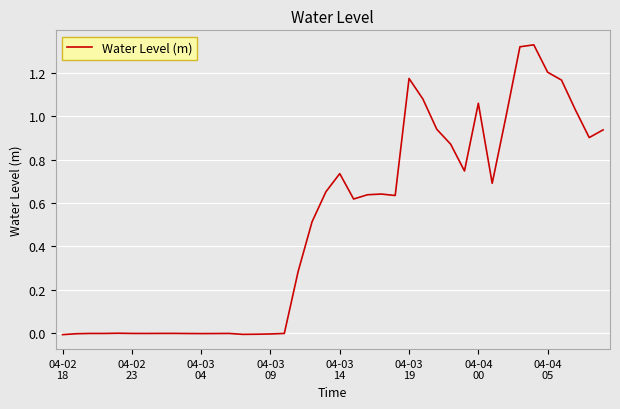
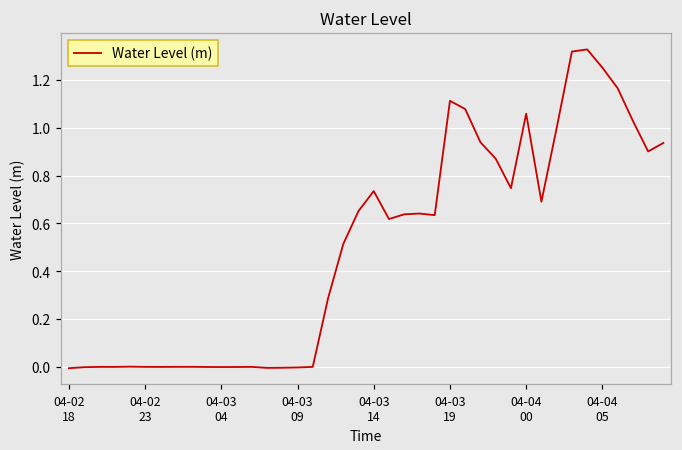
  {
    "04-02 18": -0.01,
    "04-02 23": 0.00,
    "04-03 04": 0.00,
    "04-03 09": 0.00,
    "04-03 14": 0.74,
-   "04-03 19": 1.17,
+   "04-03 19": 1.11,
    "04-04 00": 1.06,
-   "04-04 05": 1.20
+   "04-04 05": 1.25
  }
